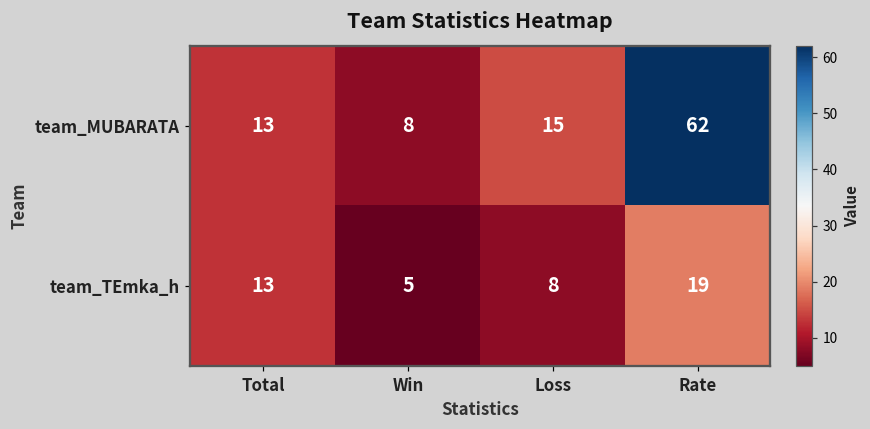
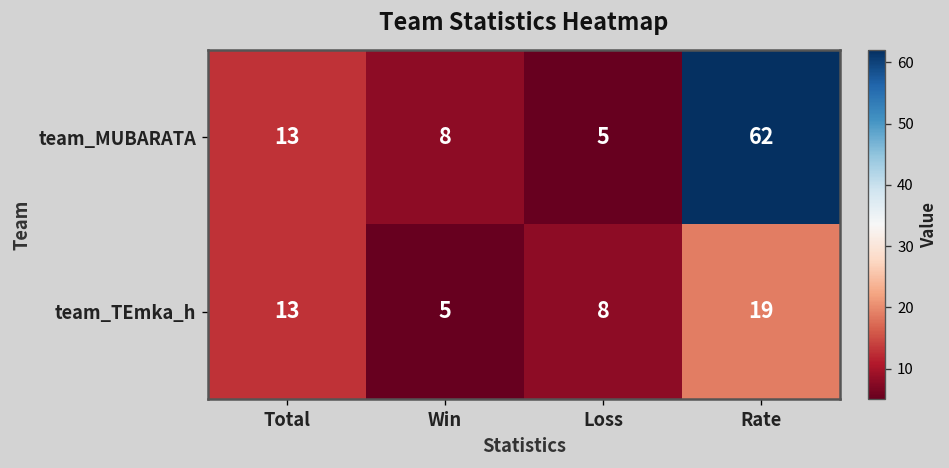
  {
    "team_MUBARATA": {
      "Total": 13,
      "Win": 8,
-     "Loss": 15,
+     "Loss": 5,
      "Rate": 62
    },
    "team_TEmka_h": {
      "Total": 13,
      "Win": 5,
      "Loss": 8,
      "Rate": 19
    }
  }
